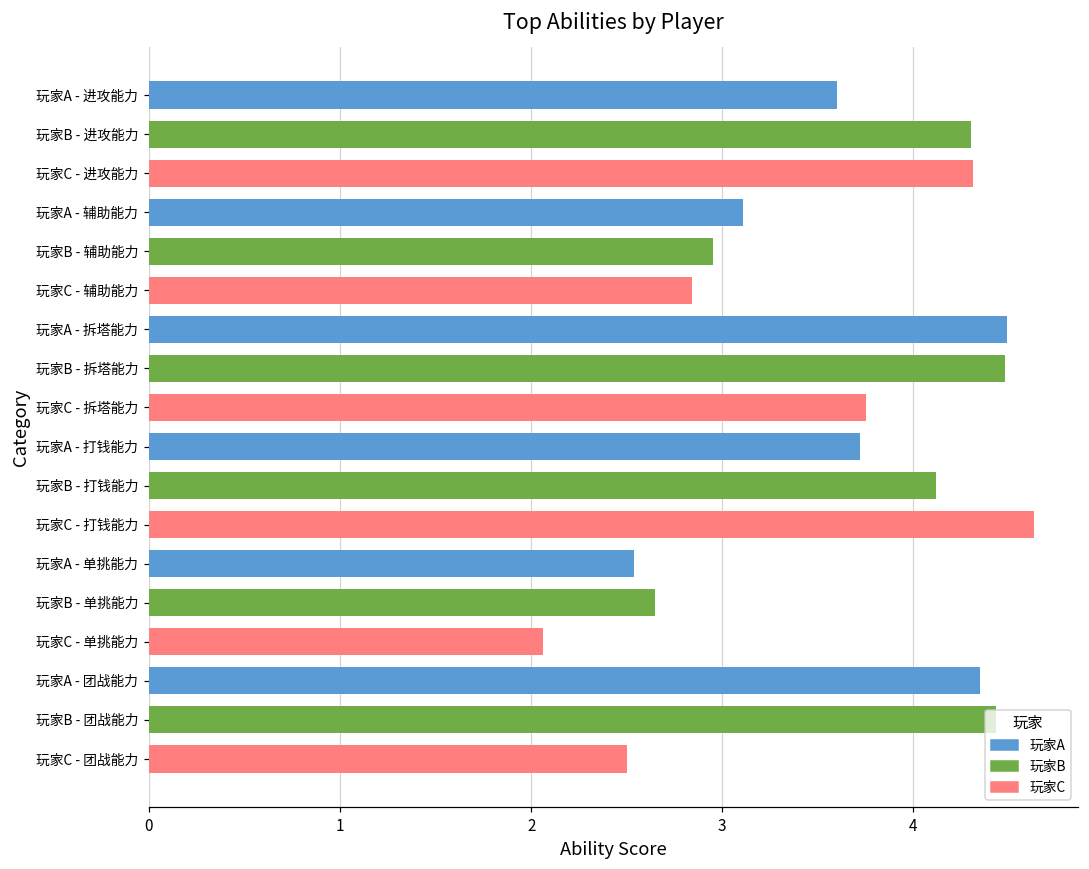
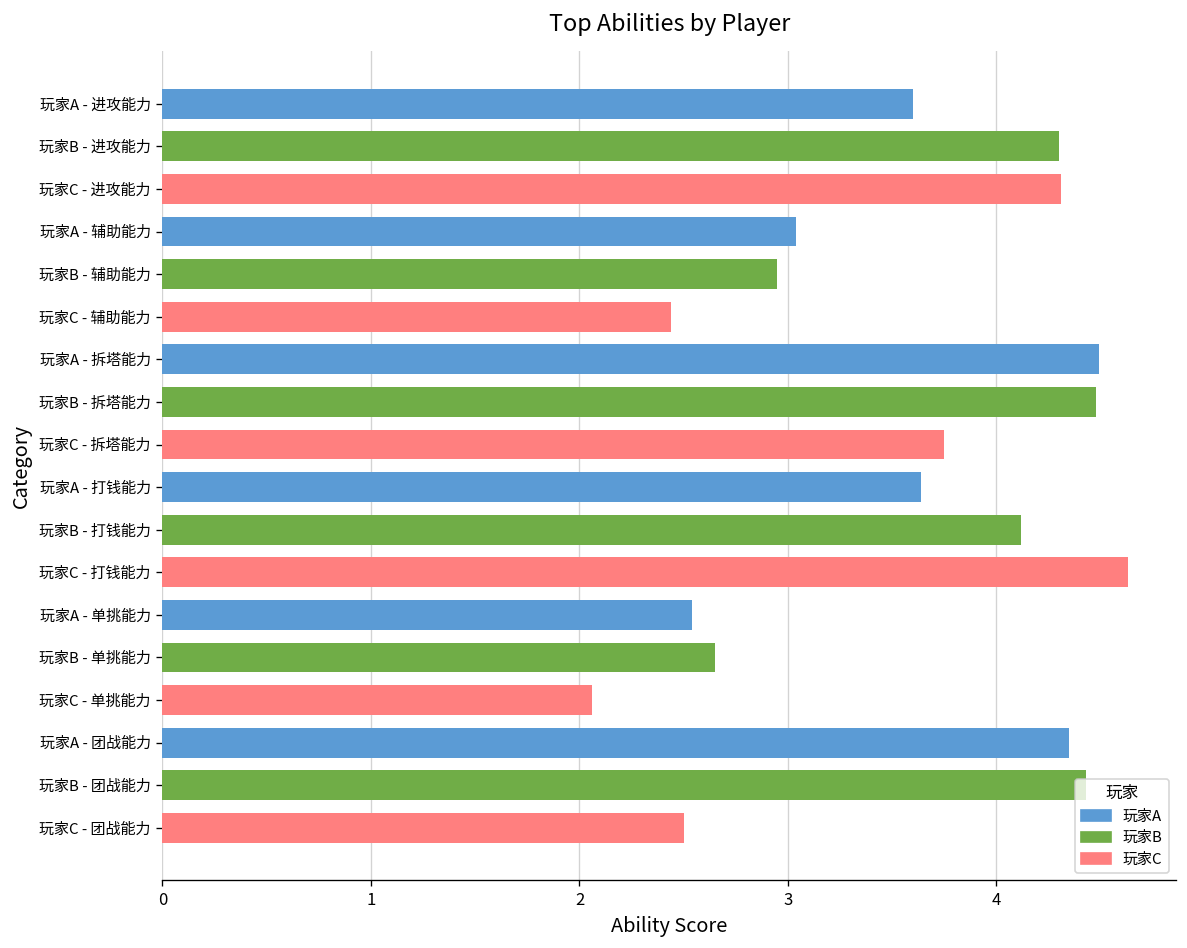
  {
    "玩家A - 进攻能力": 3.60,
    "玩家B - 进攻能力": 4.30,
    "玩家C - 进攻能力": 4.31,
-   "玩家A - 辅助能力": 3.11,
+   "玩家A - 辅助能力": 3.04,
    "玩家B - 辅助能力": 2.95,
-   "玩家C - 辅助能力": 2.84,
+   "玩家C - 辅助能力": 2.44,
    "玩家A - 拆塔能力": 4.49,
    "玩家B - 拆塔能力": 4.48,
    "玩家C - 拆塔能力": 3.75,
-   "玩家A - 打钱能力": 3.72,
+   "玩家A - 打钱能力": 3.64,
    "玩家B - 打钱能力": 4.12,
    "玩家C - 打钱能力": 4.63,
    "玩家A - 单挑能力": 2.54,
    "玩家B - 单挑能力": 2.65,
    "玩家C - 单挑能力": 2.06,
    "玩家A - 团战能力": 4.35,
    "玩家C - 团战能力": 2.50
  }
